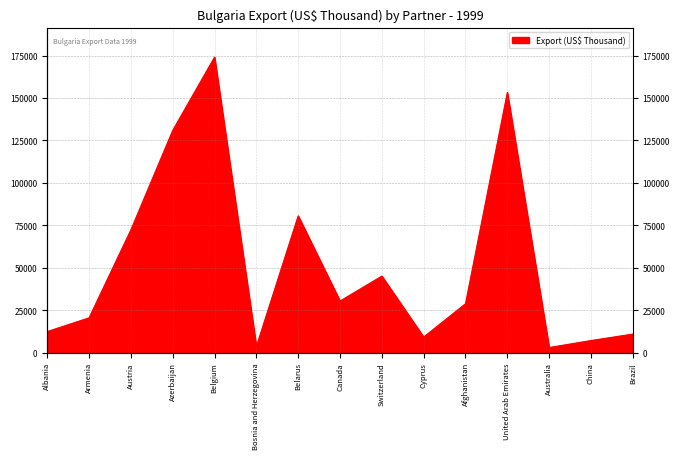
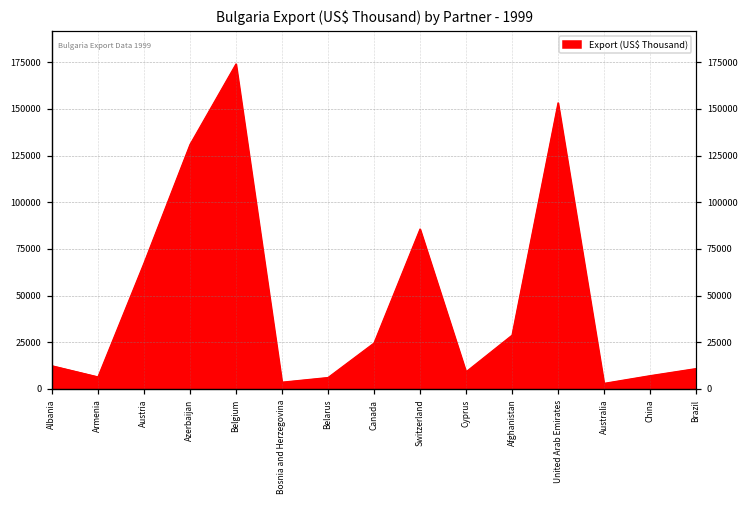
  {
    "Albania": 12000,
-   "Armenia": 20000,
-   "Austria": 72000,
+   "Armenia": 6000,
+   "Austria": 67000,
    "Azerbaijan": 131000,
    "Belgium": 174000,
    "Bosnia and Herzegovina": 4000,
-   "Belarus": 81000,
-   "Canada": 30000,
-   "Switzerland": 45000,
+   "Belarus": 6000,
+   "Canada": 25000,
+   "Switzerland": 86000,
    "Cyprus": 9000,
    "Afghanistan": 29000,
    "United Arab Emirates": 153000,
    "Australia": 3000,
    "China": 7000,
    "Brazil": 11000
  }
